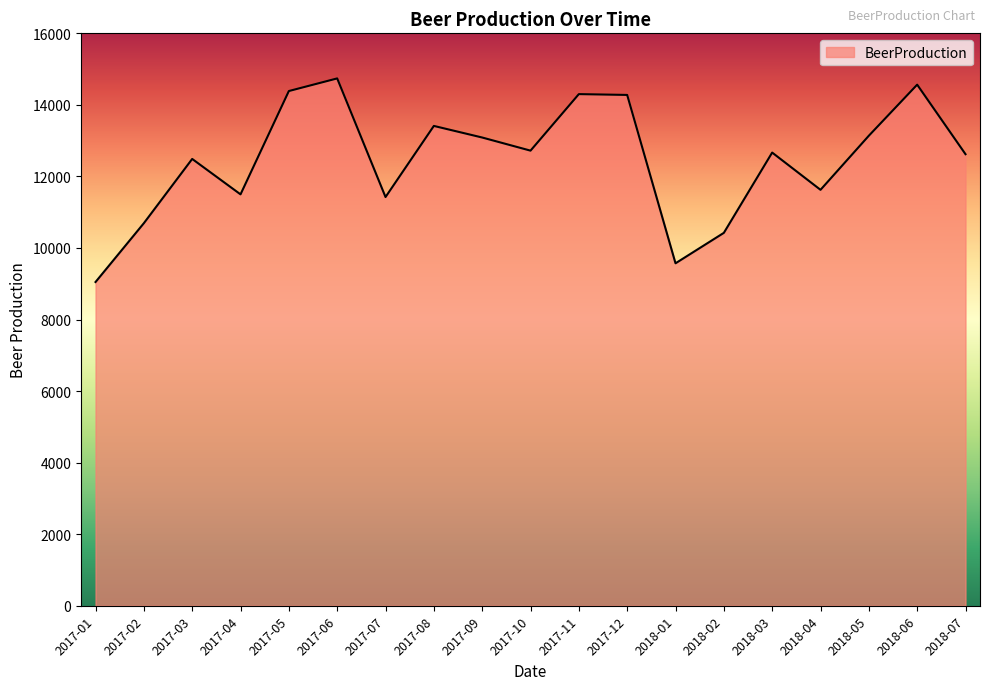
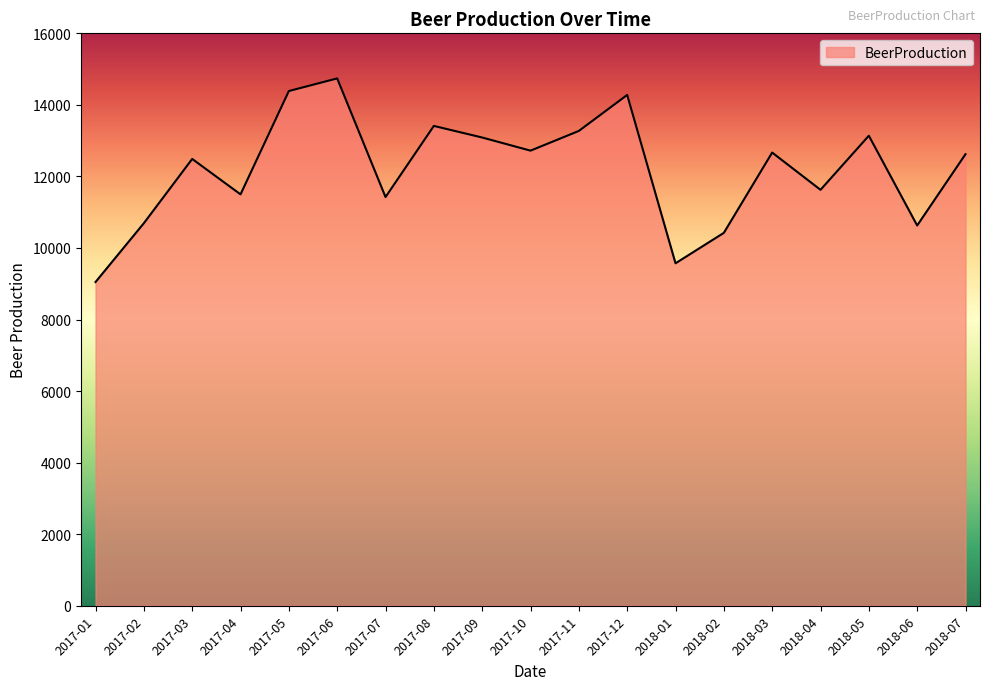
  {
    "2017-01": 9000,
    "2017-02": 10700,
    "2017-03": 12500,
    "2017-04": 11500,
    "2017-05": 14400,
    "2017-06": 14700,
    "2017-07": 11400,
    "2017-08": 13400,
    "2017-09": 13100,
    "2017-10": 12700,
-   "2017-11": 14300,
+   "2017-11": 13300,
    "2017-12": 14300,
    "2018-01": 9600,
    "2018-02": 10400,
    "2018-03": 12700,
    "2018-04": 11600,
    "2018-05": 13100,
-   "2018-06": 14600,
+   "2018-06": 10600,
    "2018-07": 12600
  }
